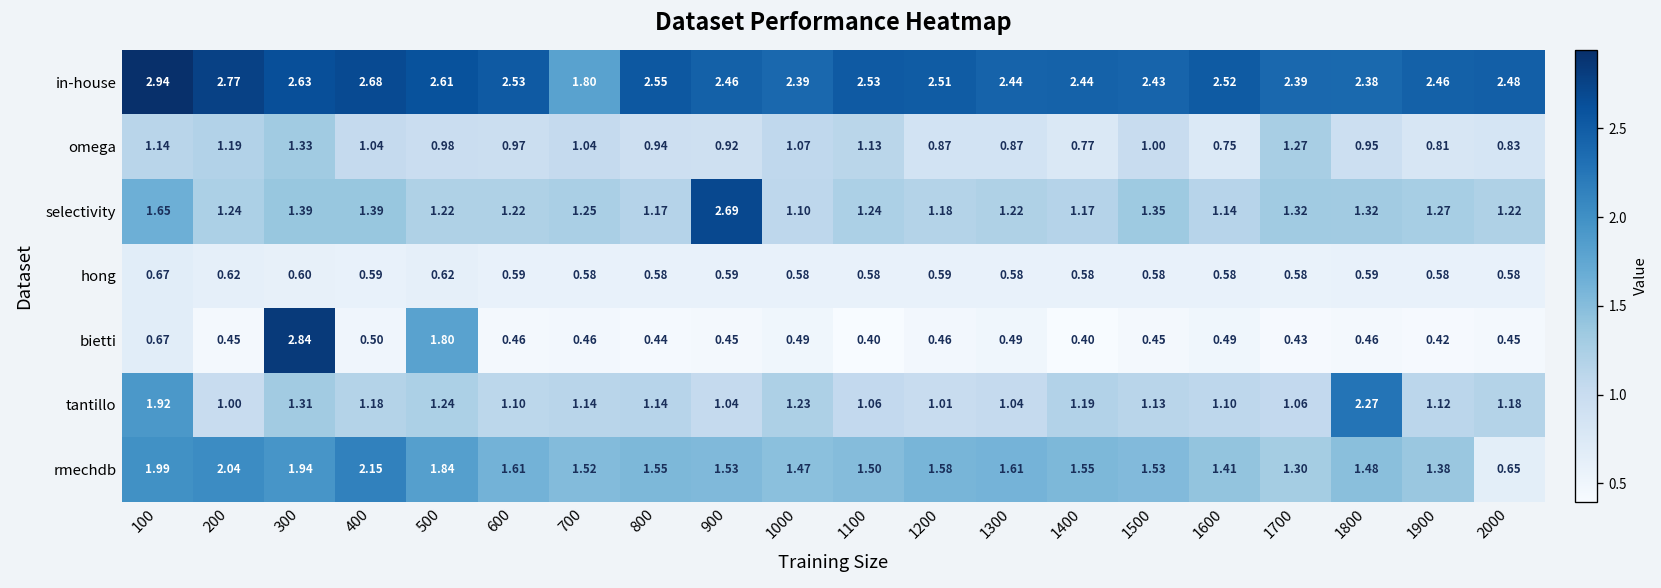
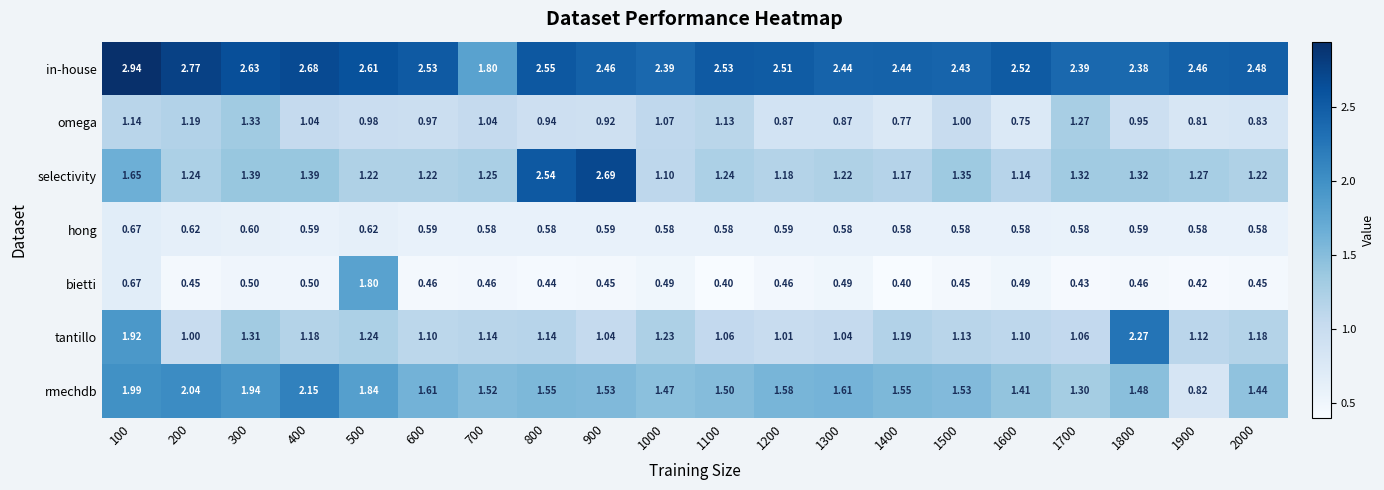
  {
    "in-house": {
      "100": 2.94,
      "200": 2.77,
      "300": 2.63,
      "400": 2.68,
      "500": 2.61,
      "600": 2.53,
      "700": 1.80,
      "800": 2.55,
      "900": 2.46,
      "1000": 2.39,
      "1100": 2.53,
      "1200": 2.51,
      "1300": 2.44,
      "1400": 2.44,
      "1500": 2.43,
      "1600": 2.52,
      "1700": 2.39,
      "1800": 2.38,
      "1900": 2.46,
      "2000": 2.48
    },
    "omega": {
      "100": 1.14,
      "200": 1.19,
      "300": 1.33,
      "400": 1.04,
      "500": 0.98,
      "600": 0.97,
      "700": 1.04,
      "800": 0.94,
      "900": 0.92,
      "1000": 1.07,
      "1100": 1.13,
      "1200": 0.87,
      "1300": 0.87,
      "1400": 0.77,
      "1500": 1.00,
      "1600": 0.75,
      "1700": 1.27,
      "1800": 0.95,
      "1900": 0.81,
      "2000": 0.83
    },
    "selectivity": {
      "100": 1.65,
      "200": 1.24,
      "300": 1.39,
      "400": 1.39,
      "500": 1.22,
      "600": 1.22,
      "700": 1.25,
-     "800": 1.17,
+     "800": 2.54,
      "900": 2.69,
      "1000": 1.10,
      "1100": 1.24,
      "1200": 1.18,
      "1300": 1.22,
      "1400": 1.17,
      "1500": 1.35,
      "1600": 1.14,
      "1700": 1.32,
      "1800": 1.32,
      "1900": 1.27,
      "2000": 1.22
    },
    "hong": {
      "100": 0.67,
      "200": 0.62,
      "300": 0.60,
      "400": 0.59,
      "500": 0.62,
      "600": 0.59,
      "700": 0.58,
      "800": 0.58,
      "900": 0.59,
      "1000": 0.58,
      "1100": 0.58,
      "1200": 0.59,
      "1300": 0.58,
      "1400": 0.58,
      "1500": 0.58,
      "1600": 0.58,
      "1700": 0.58,
      "1800": 0.59,
      "1900": 0.58,
      "2000": 0.58
    },
    "bietti": {
      "100": 0.67,
      "200": 0.45,
-     "300": 2.84,
+     "300": 0.50,
      "400": 0.50,
      "500": 1.80,
      "600": 0.46,
      "700": 0.46,
      "800": 0.44,
      "900": 0.45,
      "1000": 0.49,
      "1100": 0.40,
      "1200": 0.46,
      "1300": 0.49,
      "1400": 0.40,
      "1500": 0.45,
      "1600": 0.49,
      "1700": 0.43,
      "1800": 0.46,
      "1900": 0.42,
      "2000": 0.45
    },
    "tantillo": {
      "100": 1.92,
      "200": 1.00,
      "300": 1.31,
      "400": 1.18,
      "500": 1.24,
      "600": 1.10,
      "700": 1.14,
      "800": 1.14,
      "900": 1.04,
      "1000": 1.23,
      "1100": 1.06,
      "1200": 1.01,
      "1300": 1.04,
      "1400": 1.19,
      "1500": 1.13,
      "1600": 1.10,
      "1700": 1.06,
      "1800": 2.27,
      "1900": 1.12,
      "2000": 1.18
    },
    "rmechdb": {
      "100": 1.99,
      "200": 2.04,
      "300": 1.94,
      "400": 2.15,
      "500": 1.84,
      "600": 1.61,
      "700": 1.52,
      "800": 1.55,
      "900": 1.53,
      "1000": 1.47,
      "1100": 1.50,
      "1200": 1.58,
      "1300": 1.61,
      "1400": 1.55,
      "1500": 1.53,
      "1600": 1.41,
      "1700": 1.30,
      "1800": 1.48,
-     "1900": 1.38,
-     "2000": 0.65
+     "1900": 0.82,
+     "2000": 1.44
    }
  }
